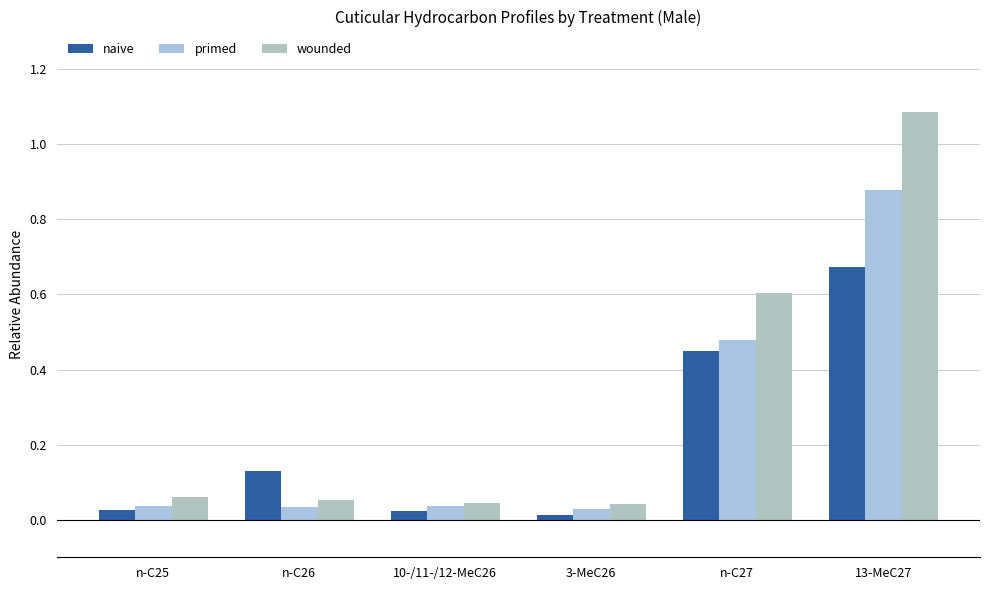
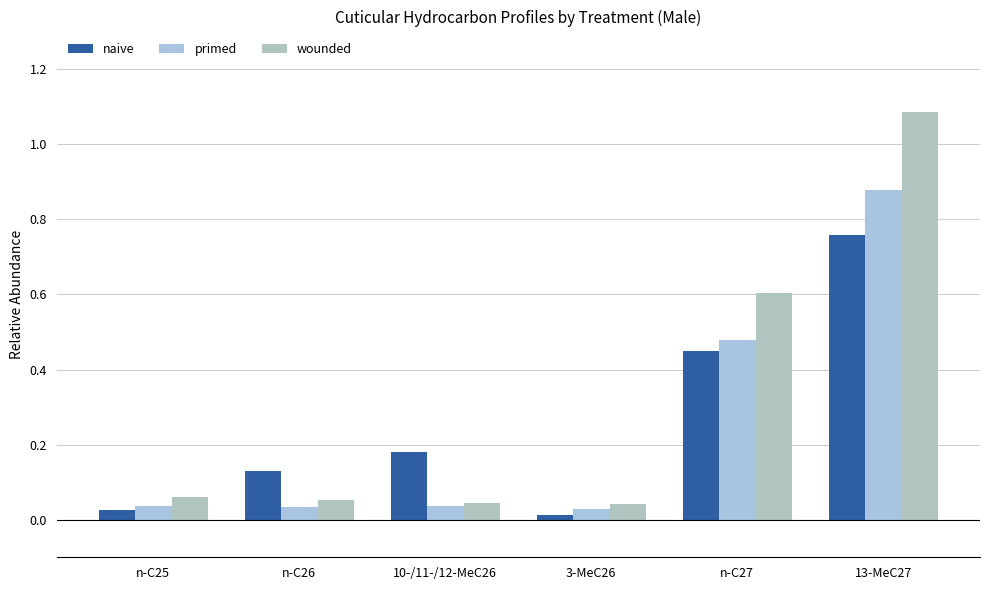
  {
    "naive": {
      "n-C25": 0.03,
      "n-C26": 0.13,
-     "10-/11-/12-MeC26": 0.02,
+     "10-/11-/12-MeC26": 0.18,
      "3-MeC26": 0.01,
      "n-C27": 0.45,
-     "13-MeC27": 0.67
+     "13-MeC27": 0.76
    }
  }
